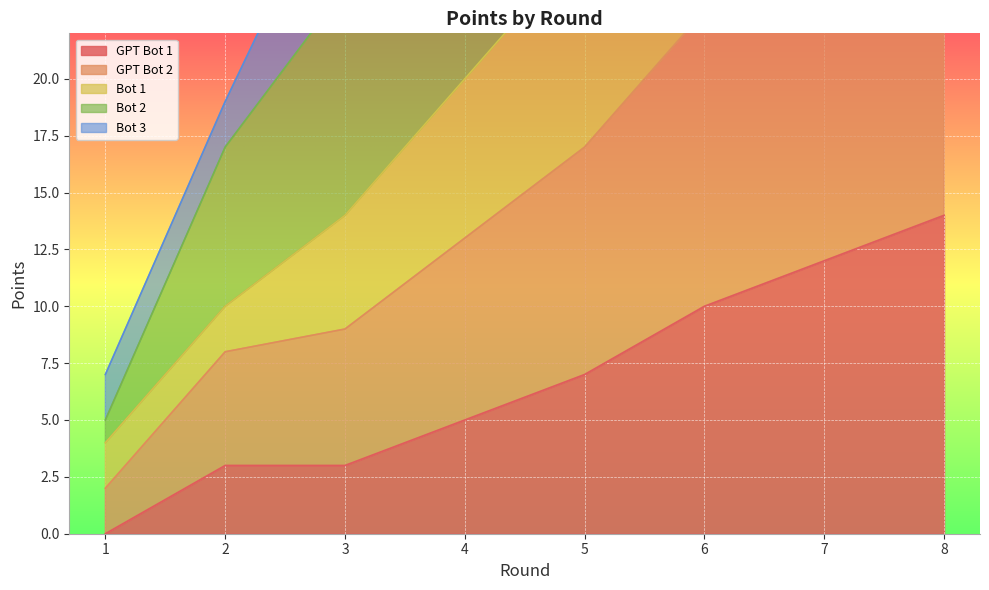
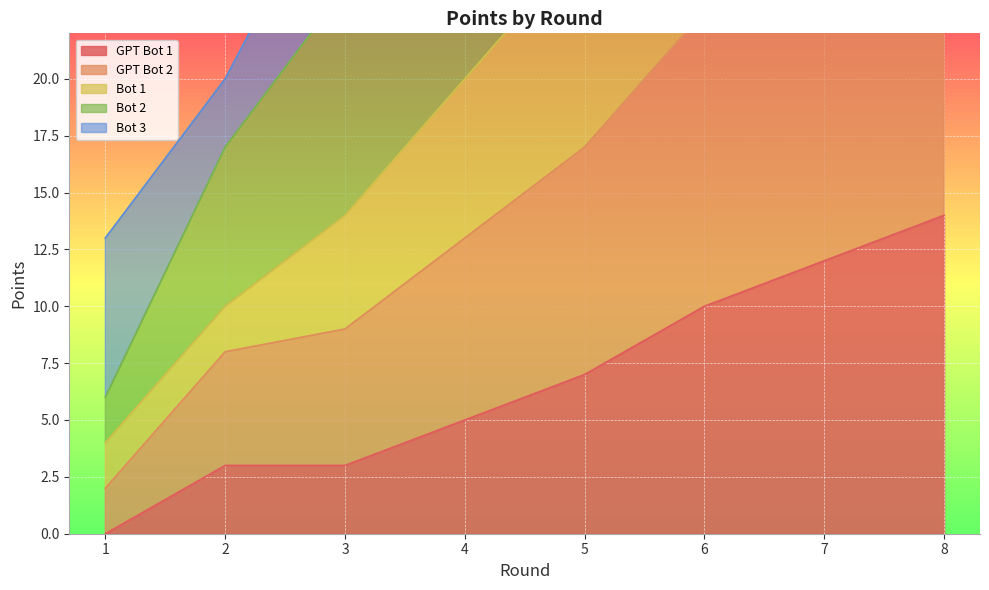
  {
    "Bot 2": {
-     "1": 1,
+     "1": 2,
      "2": 7
    },
    "Bot 3": {
-     "1": 2,
-     "2": 2
+     "1": 7,
+     "2": 3
    }
  }
